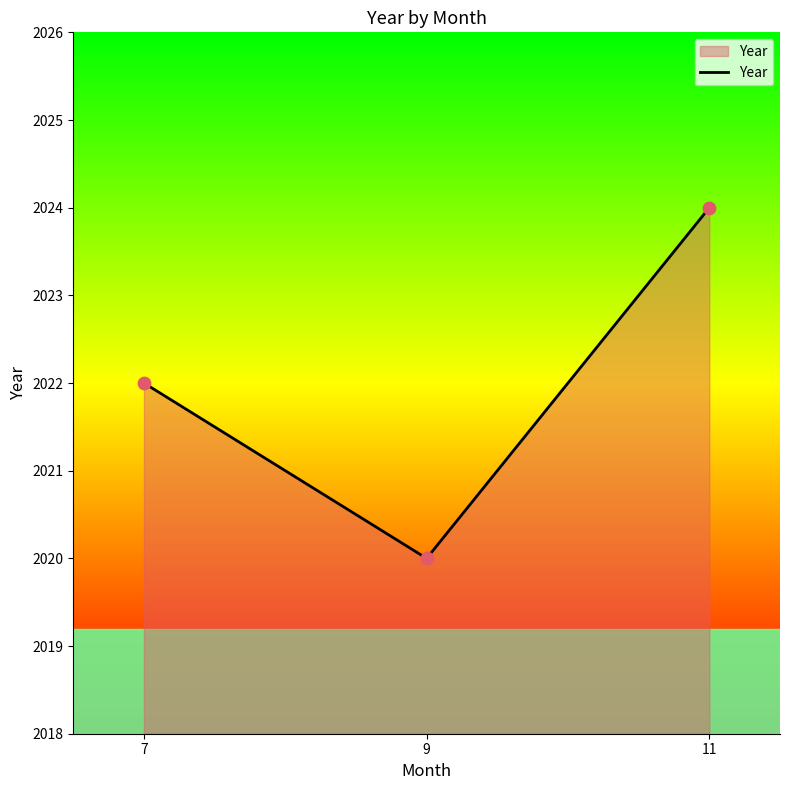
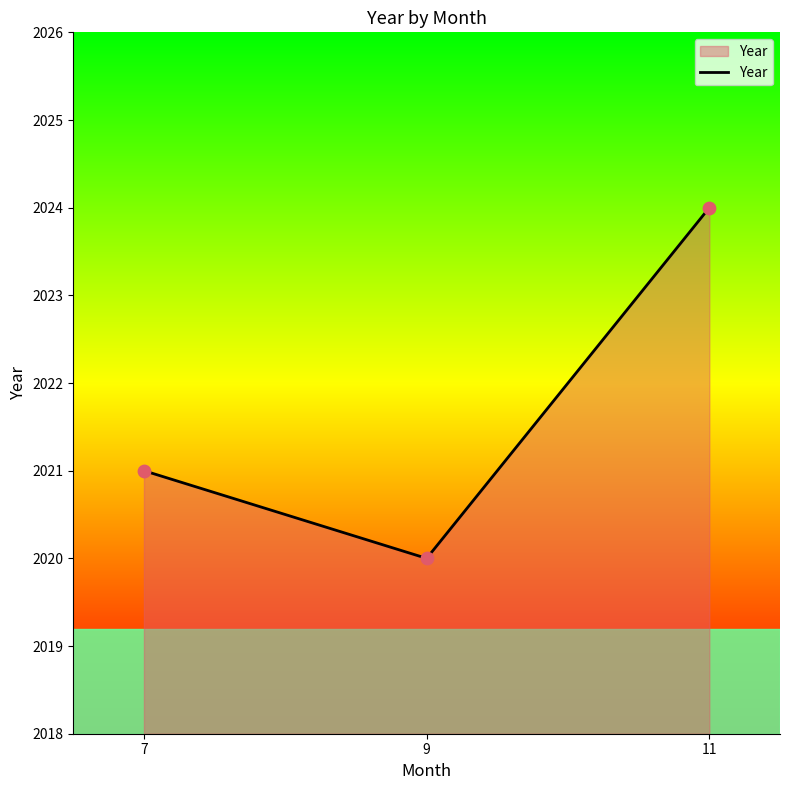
  {
-   "7": 2022,
+   "7": 2021,
    "9": 2020,
    "11": 2024
  }
